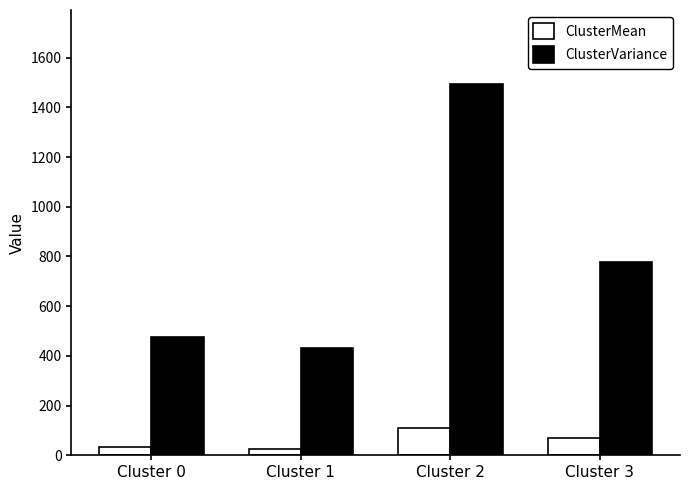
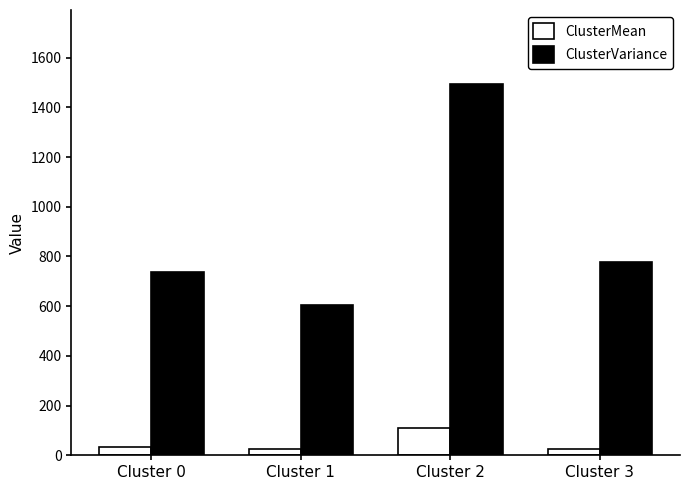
  {
    "ClusterMean": {
      "Cluster 0": 40,
      "Cluster 1": 20,
      "Cluster 2": 110,
-     "Cluster 3": 70
+     "Cluster 3": 20
    },
    "ClusterVariance": {
-     "Cluster 0": 480,
-     "Cluster 1": 430,
+     "Cluster 0": 740,
+     "Cluster 1": 610,
      "Cluster 2": 1490,
      "Cluster 3": 780
    }
  }
